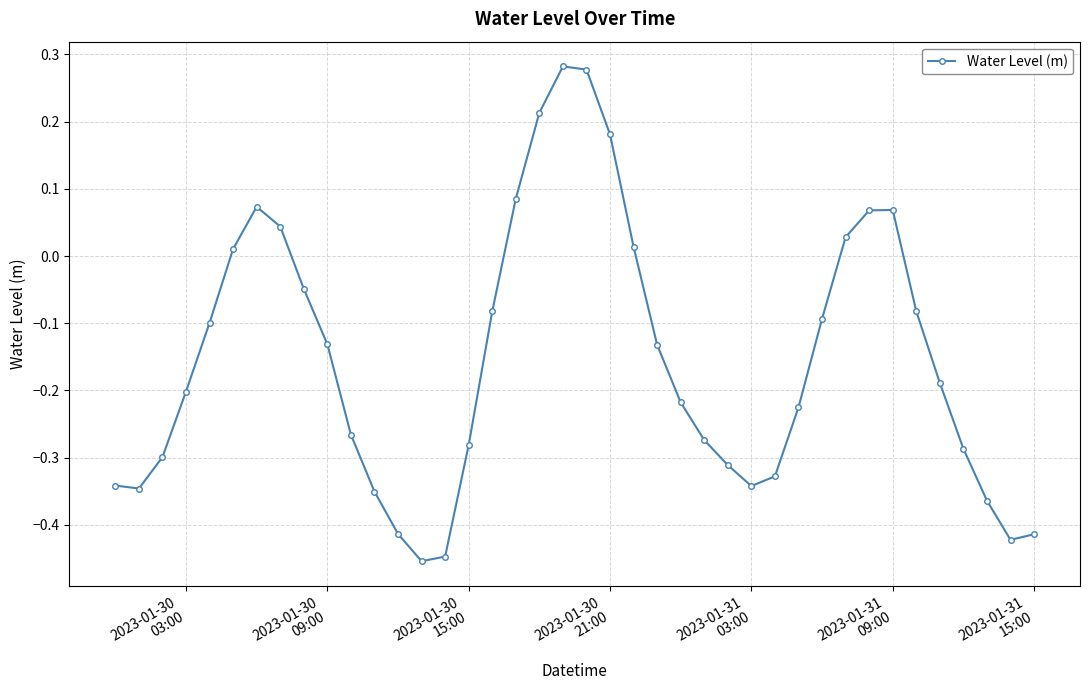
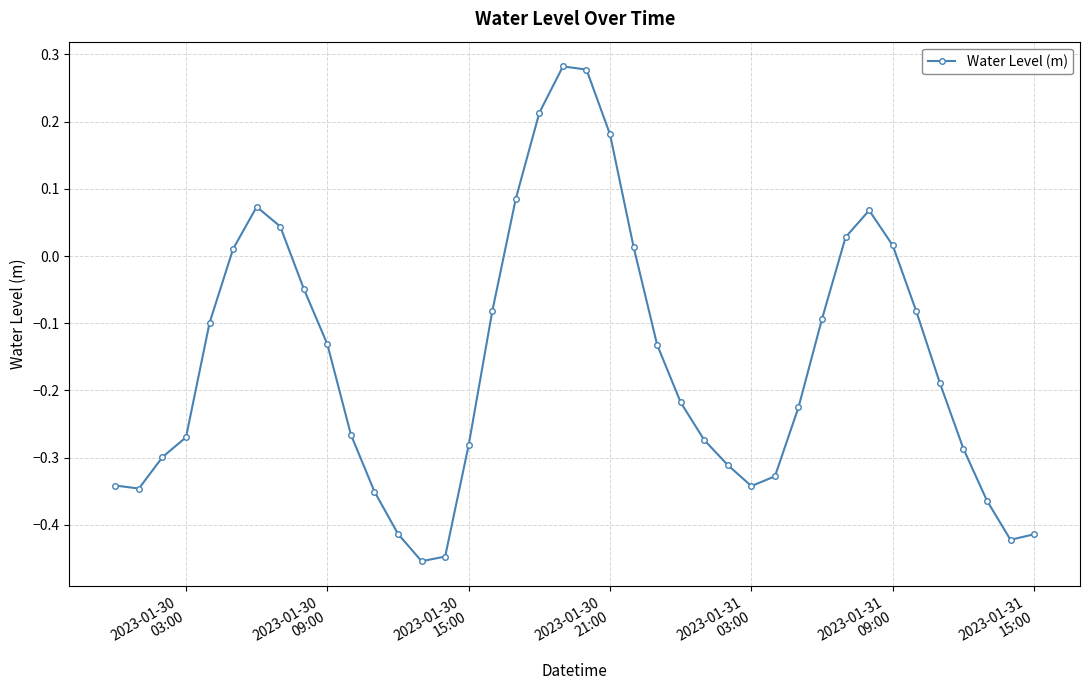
  {
-   "2023-01-30 03:00": -0.20,
+   "2023-01-30 03:00": -0.27,
    "2023-01-30 09:00": -0.13,
    "2023-01-30 15:00": -0.28,
    "2023-01-30 21:00": 0.18,
    "2023-01-31 03:00": -0.34,
-   "2023-01-31 09:00": 0.07,
+   "2023-01-31 09:00": 0.02,
    "2023-01-31 15:00": -0.41
  }
